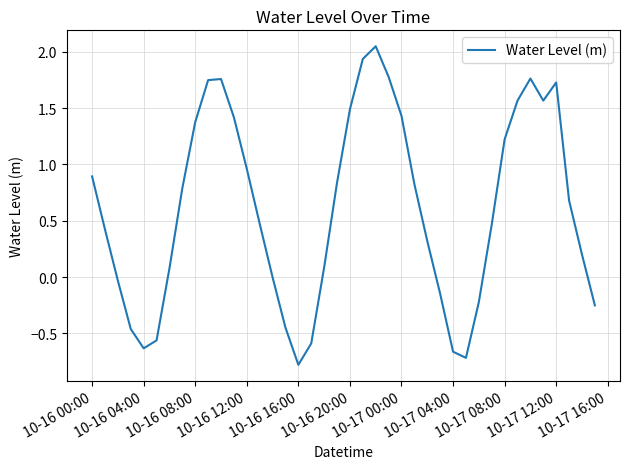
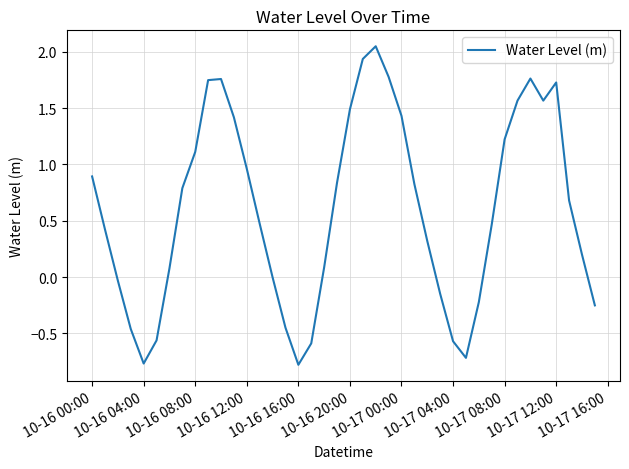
  {
    "10-16 00:00": 0.89,
-   "10-16 04:00": -0.63,
-   "10-16 08:00": 1.38,
+   "10-16 04:00": -0.77,
+   "10-16 08:00": 1.11,
    "10-16 12:00": 0.96,
    "10-16 16:00": -0.78,
    "10-16 20:00": 1.49,
    "10-17 00:00": 1.43,
-   "10-17 04:00": -0.66,
+   "10-17 04:00": -0.57,
    "10-17 08:00": 1.22,
    "10-17 12:00": 1.73
  }
